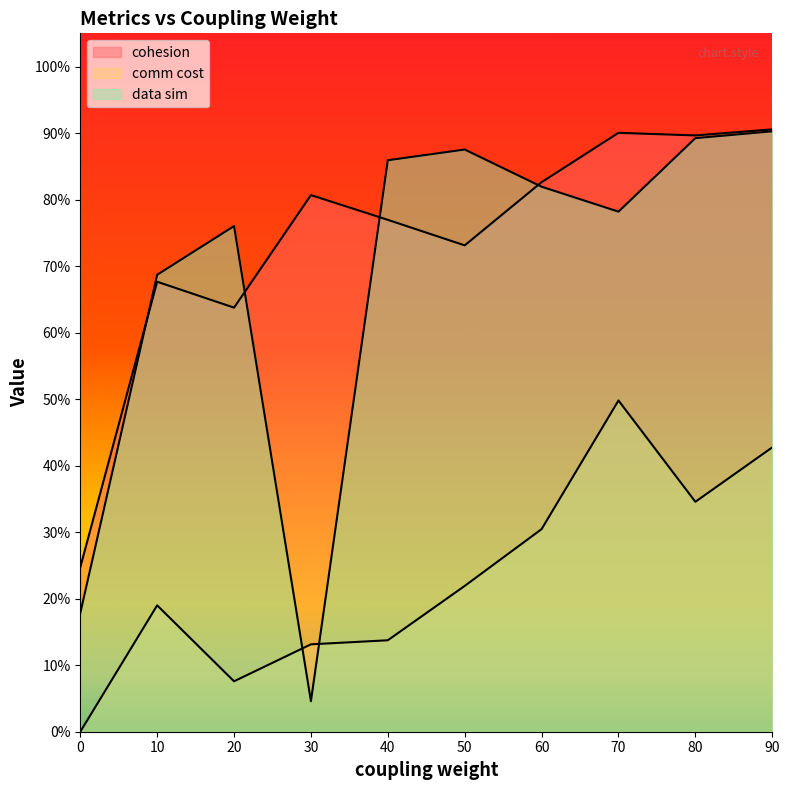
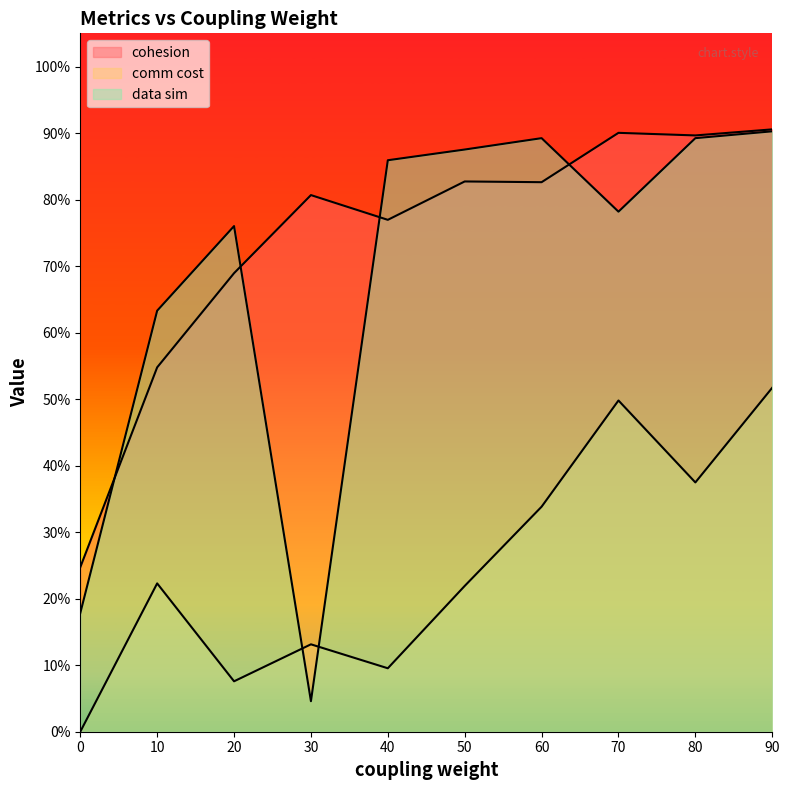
  {
    "cohesion": {
      "0": "25%",
-     "10": "68%",
-     "20": "64%",
+     "10": "55%",
+     "20": "69%",
      "30": "81%",
      "40": "77%",
-     "50": "73%",
+     "50": "83%",
      "60": "83%",
      "70": "90%",
      "80": "90%"
    },
    "comm cost": {
      "0": "0%",
-     "10": "19%",
+     "10": "22%",
      "20": "8%",
      "30": "13%",
-     "40": "14%",
+     "40": "10%",
      "50": "22%",
-     "60": "30%",
+     "60": "34%",
      "70": "50%",
-     "80": "35%",
-     "90": "43%"
+     "80": "37%",
+     "90": "52%"
    },
    "data sim": {
      "0": "18%",
-     "10": "69%",
+     "10": "63%",
      "20": "76%",
      "30": "5%",
      "40": "86%",
      "50": "88%",
-     "60": "82%",
+     "60": "89%",
      "70": "78%",
      "80": "89%"
    }
  }
